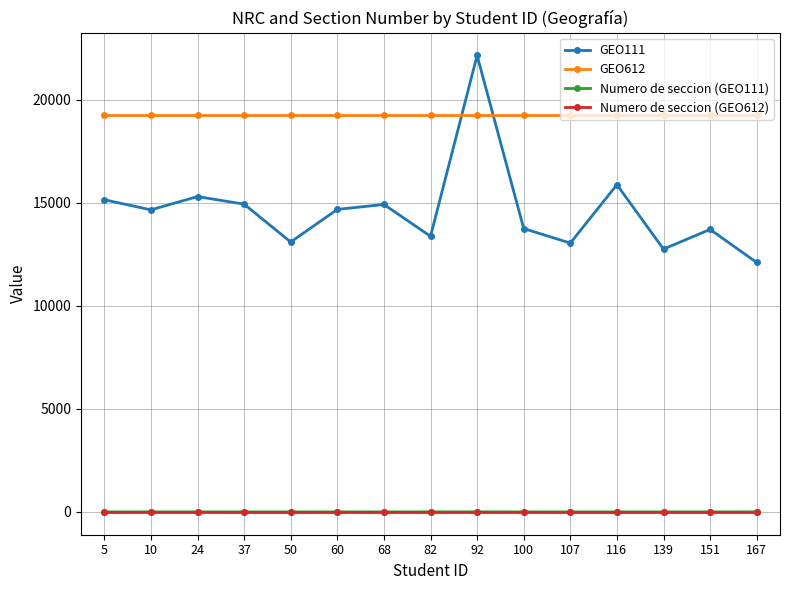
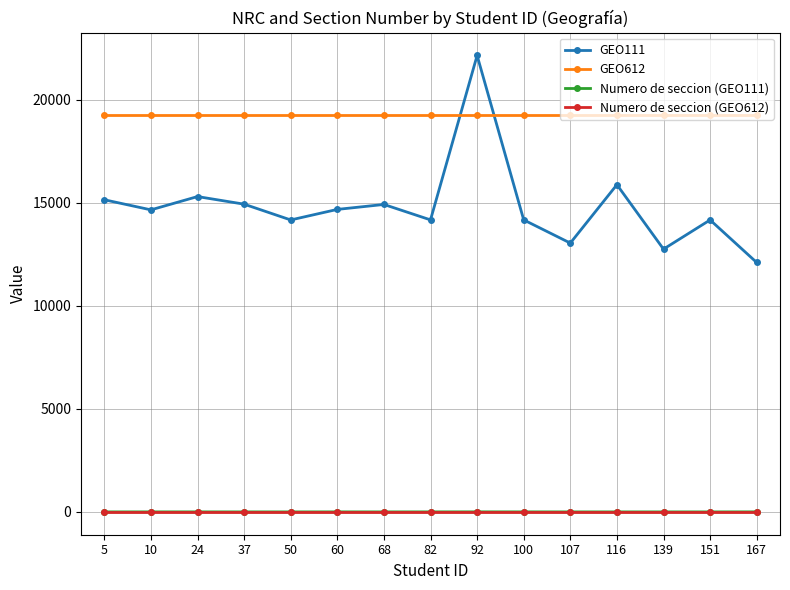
  {
    "GEO111": {
      "5": 15200,
      "10": 14700,
      "24": 15300,
      "37": 14900,
-     "50": 13100,
+     "50": 14200,
      "60": 14700,
      "68": 14900,
-     "82": 13400,
+     "82": 14200,
      "92": 22200,
-     "100": 13800,
+     "100": 14200,
      "107": 13000,
      "116": 15900,
      "139": 12800,
-     "151": 13700,
+     "151": 14200,
      "167": 12100
    },
    "GEO612": {
      "5": 19300,
      "10": 19300,
      "24": 19300,
      "37": 19300,
      "50": 19300,
      "60": 19300,
      "68": 19300,
      "82": 19300,
      "92": 19300,
      "100": 19300
    },
    "Numero de seccion (GEO612)": {
      "5": 0,
      "10": 0,
      "24": 0,
      "37": 0,
      "50": 0,
      "60": 0,
      "68": 0,
      "82": 0,
      "92": 0,
      "100": 0,
      "107": 0,
      "116": 0,
      "139": 0,
      "151": 0,
      "167": 0
    }
  }
